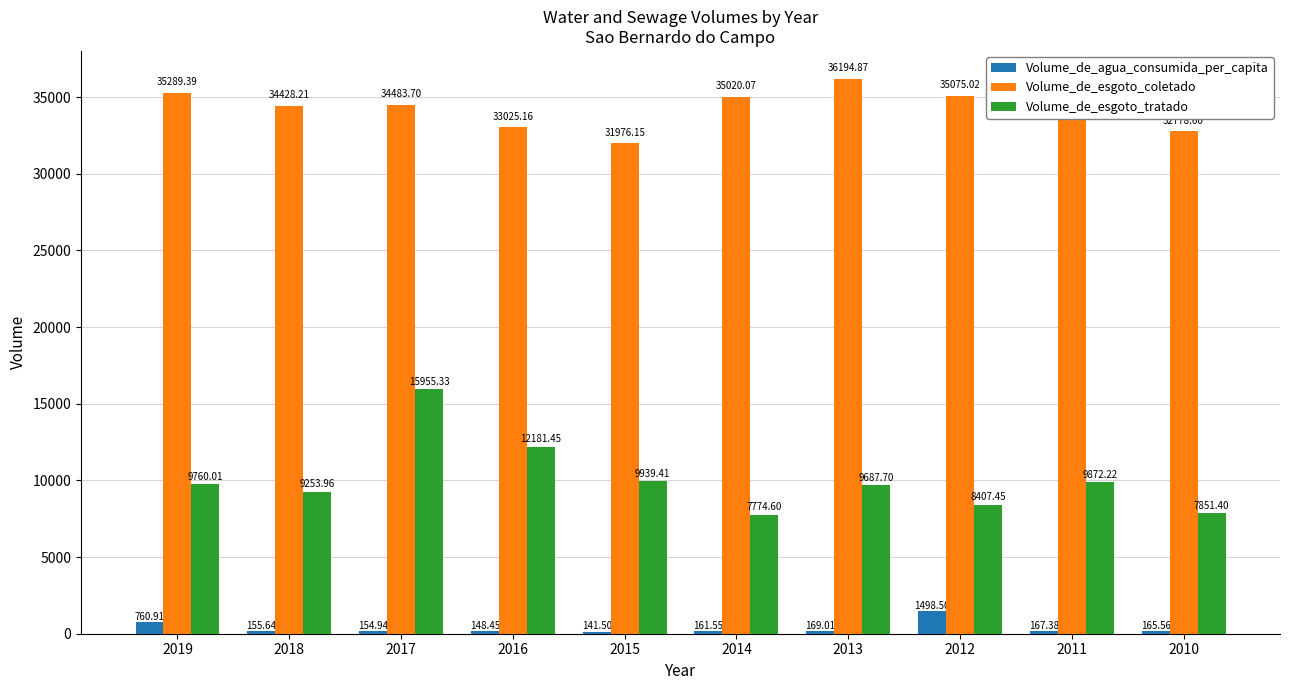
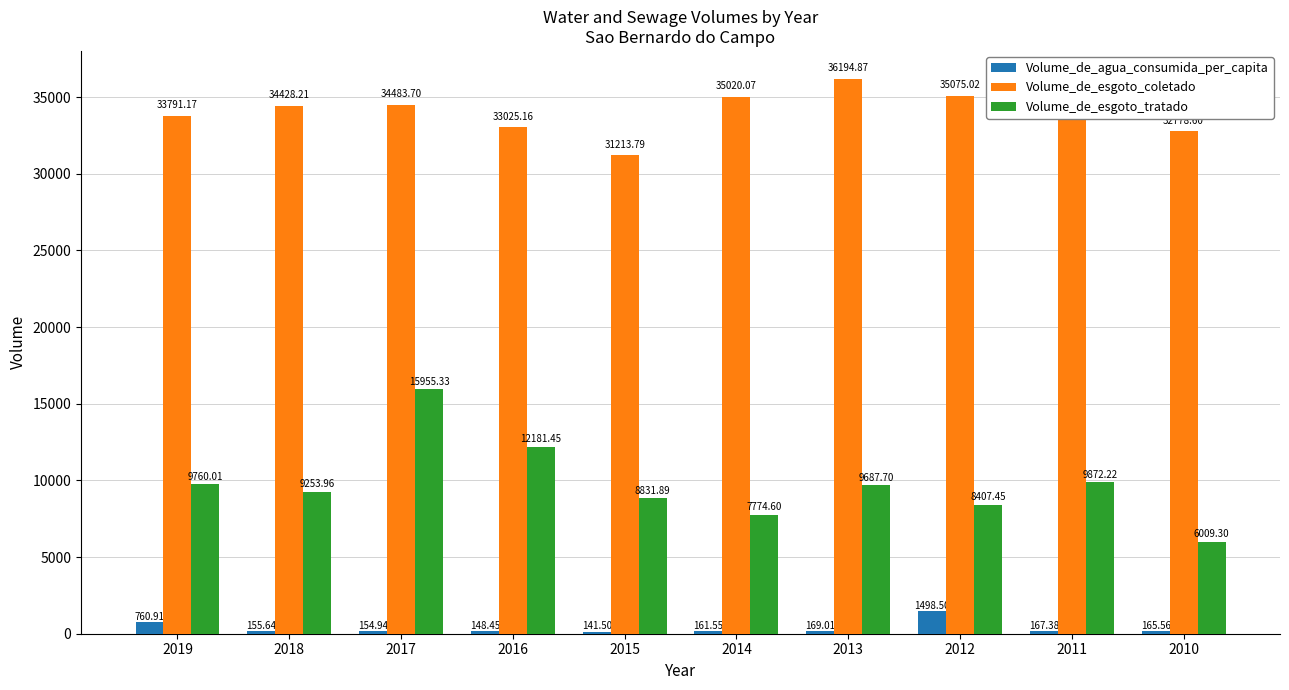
  {
    "Volume_de_agua_consumida_per_capita": {
      "2019": 760.91,
      "2018": 155.64,
      "2017": 154.94,
      "2016": 148.45,
      "2015": 141.50,
      "2014": 161.55,
      "2013": 169.01,
      "2012": 1498.50,
      "2011": 167.38,
      "2010": 165.56
    },
    "Volume_de_esgoto_coletado": {
-     "2019": 35289.39,
+     "2019": 33791.17,
      "2018": 34428.21,
      "2017": 34483.70,
      "2016": 33025.16,
-     "2015": 31976.15,
+     "2015": 31213.79,
      "2014": 35020.07,
      "2013": 36194.87,
      "2012": 35075.02
    },
    "Volume_de_esgoto_tratado": {
      "2019": 9760.01,
      "2018": 9253.96,
      "2017": 15955.33,
      "2016": 12181.45,
-     "2015": 9939.41,
+     "2015": 8831.89,
      "2014": 7774.60,
      "2013": 9687.70,
      "2012": 8407.45,
      "2011": 9872.22,
-     "2010": 7851.40
+     "2010": 6009.30
    }
  }
